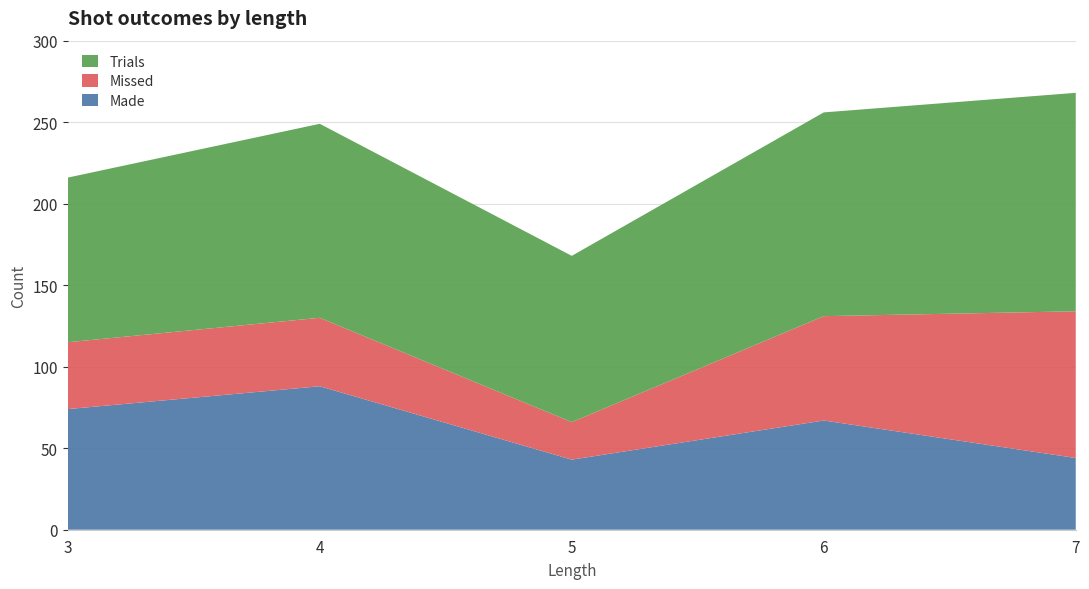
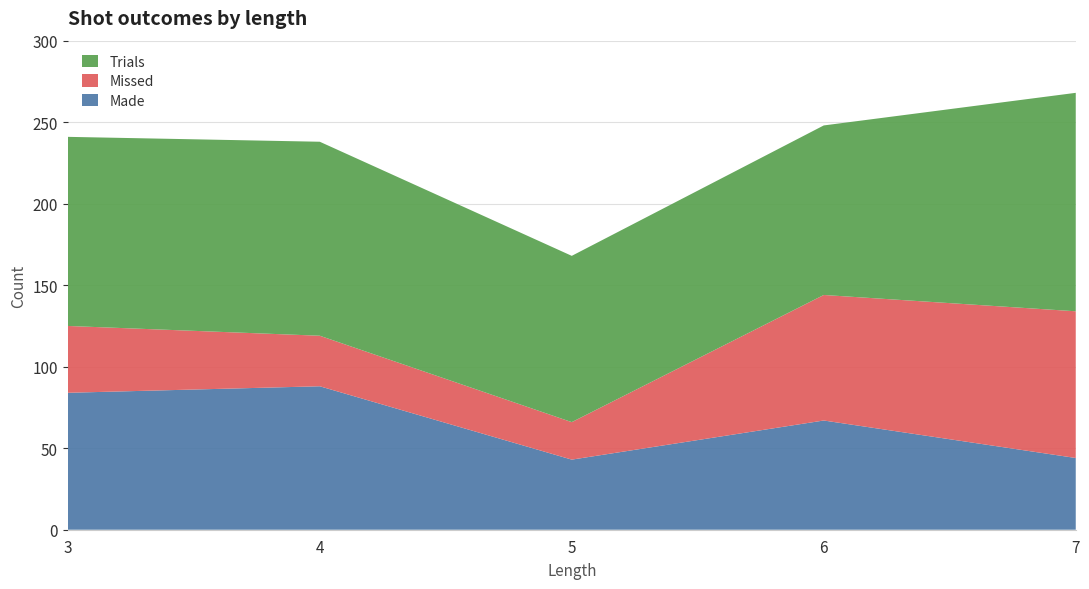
  {
    "Made": {
-     "3": 74,
+     "3": 84,
      "4": 88,
      "5": 43,
      "6": 67,
      "7": 44
    },
    "Missed": {
      "3": 41,
-     "4": 42,
+     "4": 31,
      "5": 23,
-     "6": 64,
+     "6": 77,
      "7": 90
    },
    "Trials": {
-     "3": 101,
+     "3": 116,
      "4": 119,
      "5": 102,
-     "6": 125,
+     "6": 104,
      "7": 134
    }
  }
